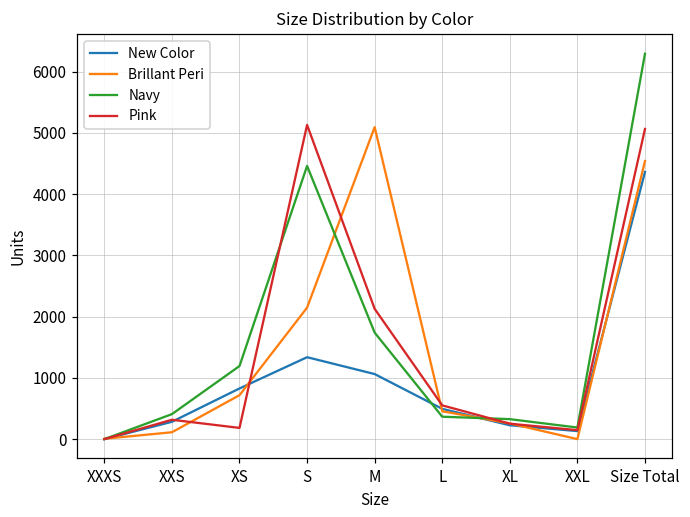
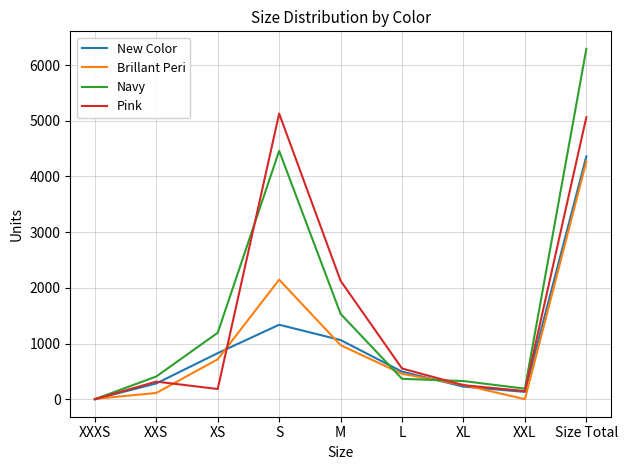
  {
    "New Color": {
      "XS": 800,
      "S": 1300,
      "M": 1100,
      "Size Total": 4400
    },
    "Brillant Peri": {
      "XXS": 100,
      "XS": 700,
      "S": 2100,
-     "M": 5100,
+     "M": 1000,
      "XXL": 0,
-     "Size Total": 4500
+     "Size Total": 4300
    },
    "Navy": {
      "XXS": 400,
      "XS": 1200,
      "S": 4500,
-     "M": 1700,
+     "M": 1500,
      "L": 400,
      "XL": 300,
      "Size Total": 6300
    },
    "Pink": {
      "XS": 200,
      "S": 5100,
      "M": 2100,
      "L": 600,
      "Size Total": 5100
    }
  }
